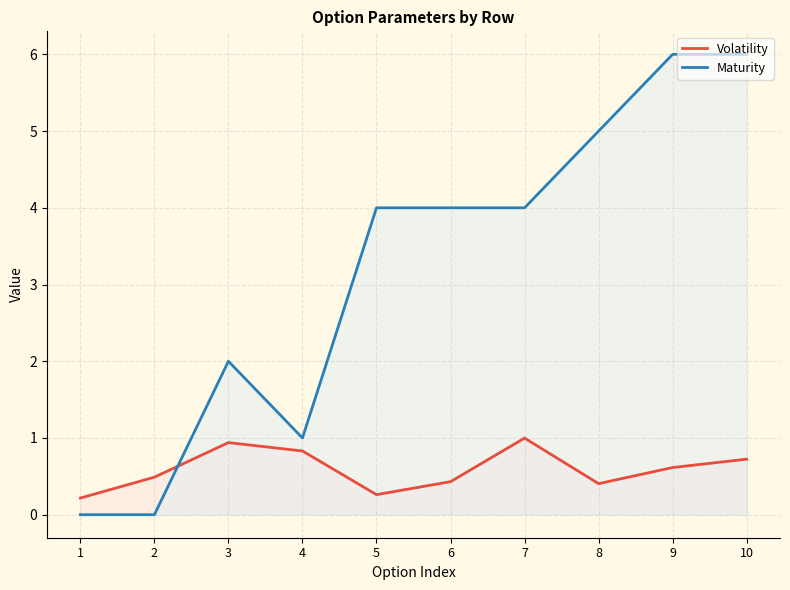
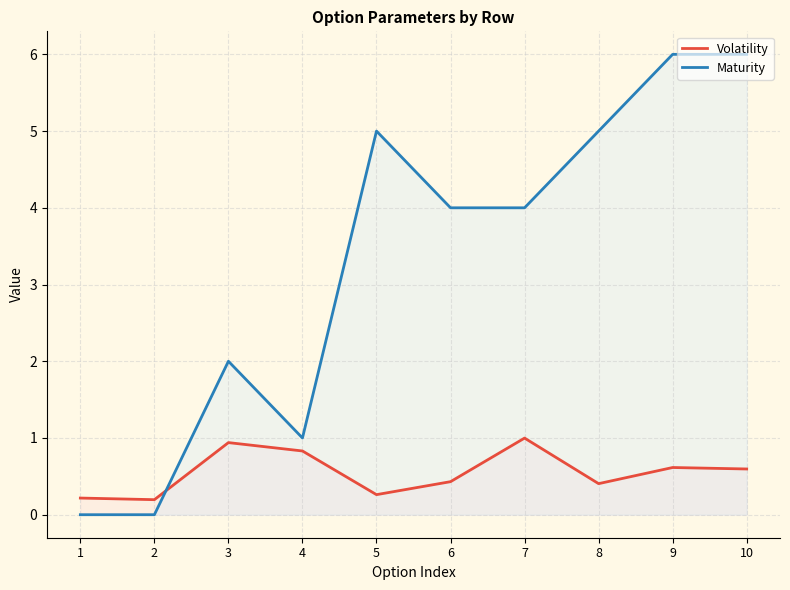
  {
    "Volatility": {
      "1": 0.2,
-     "2": 0.5,
+     "2": 0.2,
      "3": 0.9,
      "4": 0.8,
      "5": 0.3,
      "6": 0.4,
      "7": 1.0,
      "8": 0.4,
      "9": 0.6,
-     "10": 0.7
+     "10": 0.6
    },
    "Maturity": {
      "1": 0,
      "2": 0,
      "3": 2,
      "4": 1,
-     "5": 4,
+     "5": 5,
      "6": 4,
      "7": 4,
      "8": 5,
      "9": 6
    }
  }
